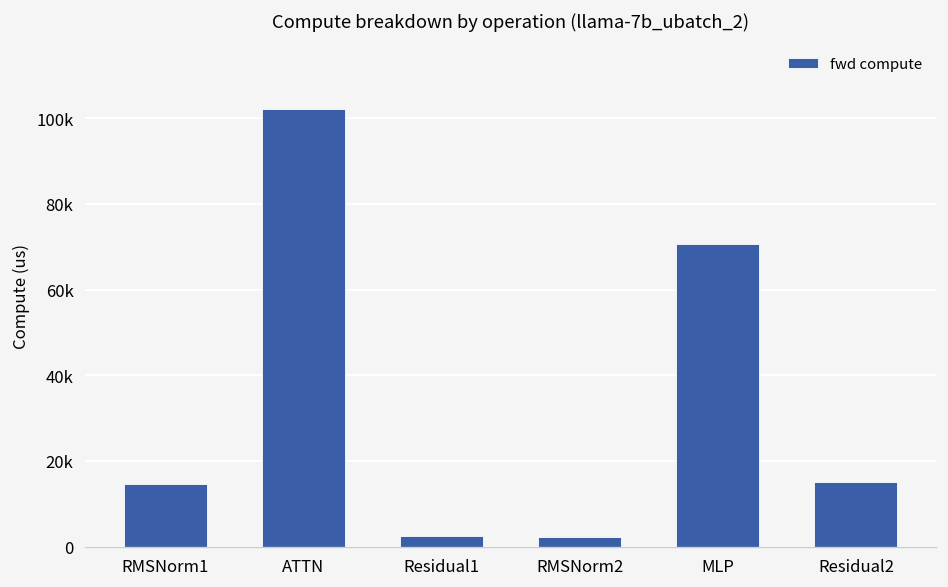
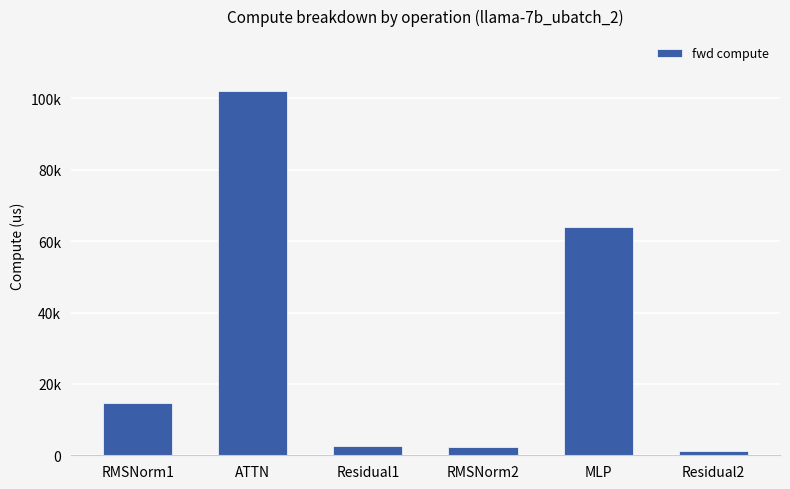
  {
    "RMSNorm1": 15000,
    "ATTN": 102000,
    "Residual1": 3000,
    "RMSNorm2": 2000,
-   "MLP": 71000,
-   "Residual2": 15000
+   "MLP": 64000,
+   "Residual2": 1000
  }
